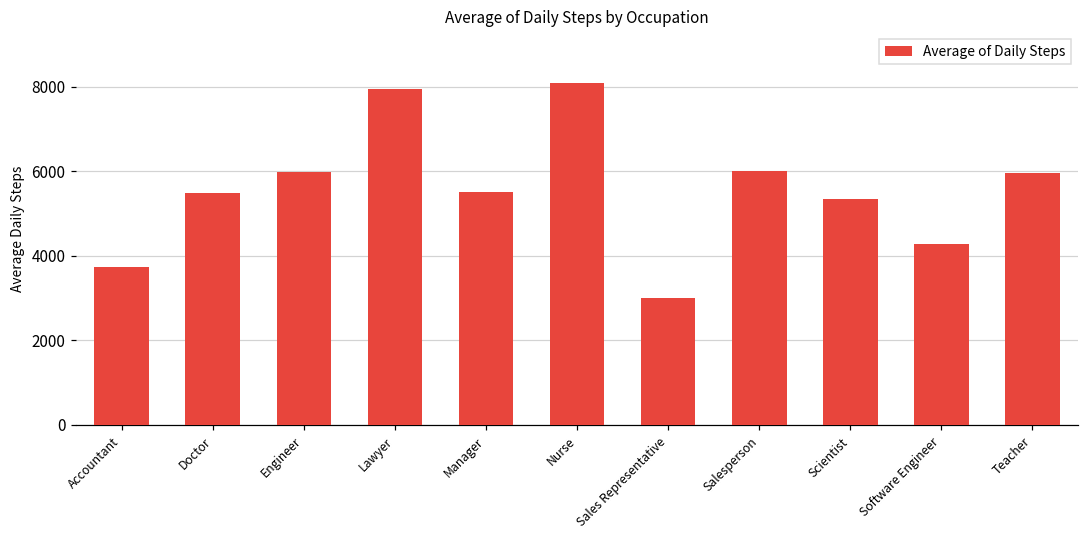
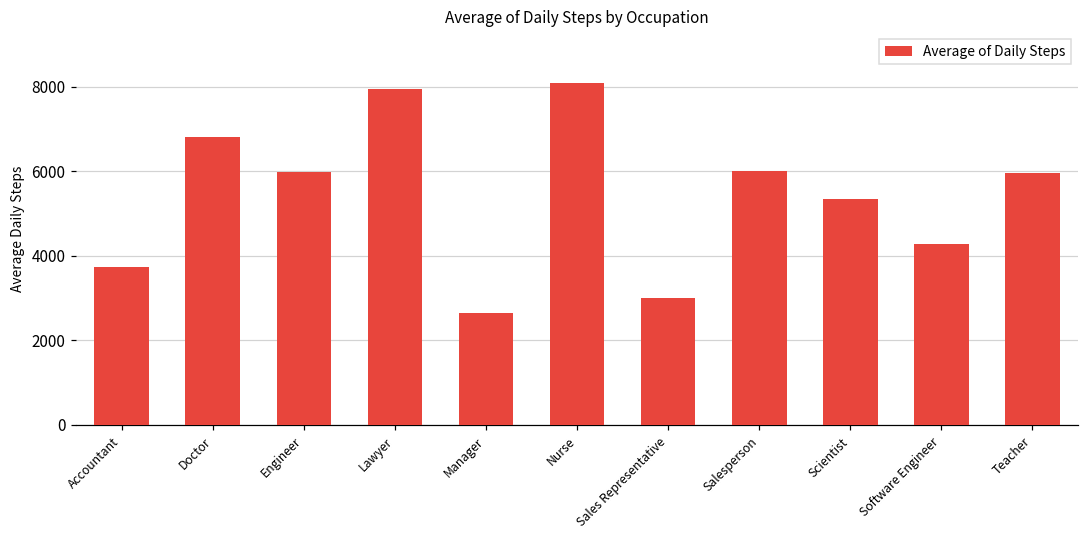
  {
    "Accountant": 3700,
-   "Doctor": 5500,
+   "Doctor": 6800,
    "Engineer": 6000,
    "Lawyer": 7900,
-   "Manager": 5500,
+   "Manager": 2600,
    "Nurse": 8100,
    "Sales Representative": 3000,
    "Salesperson": 6000,
    "Scientist": 5400,
    "Software Engineer": 4300,
    "Teacher": 6000
  }
